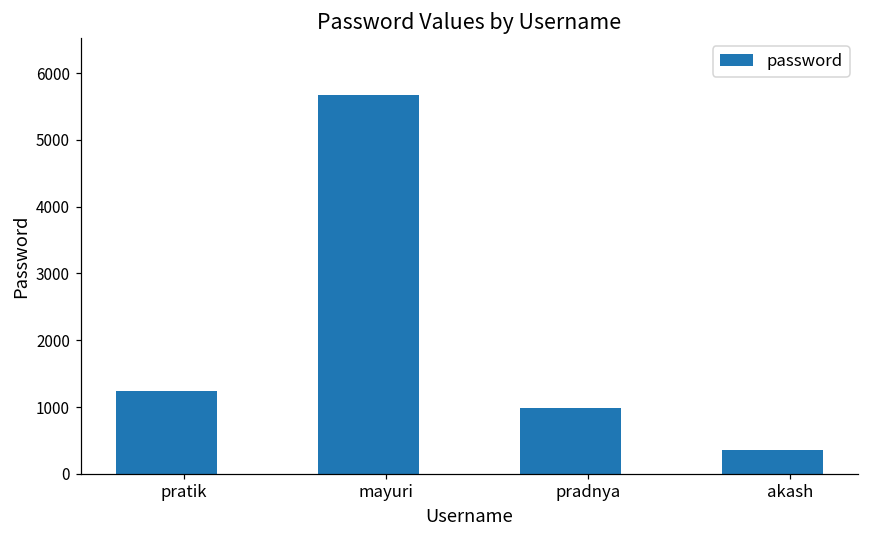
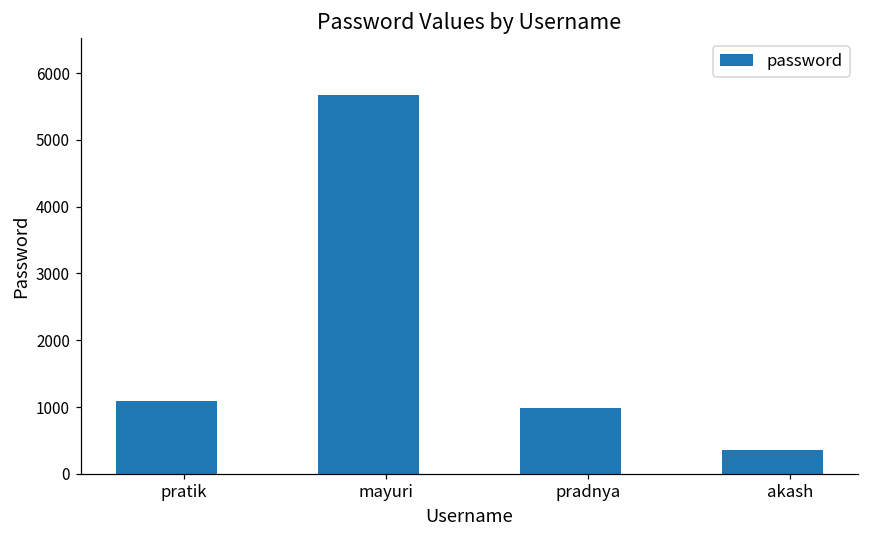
  {
-   "pratik": 1200,
+   "pratik": 1100,
    "mayuri": 5700,
    "pradnya": 1000,
    "akash": 400
  }
